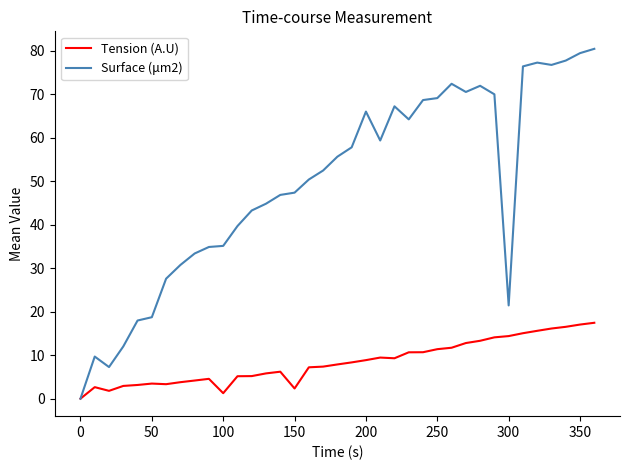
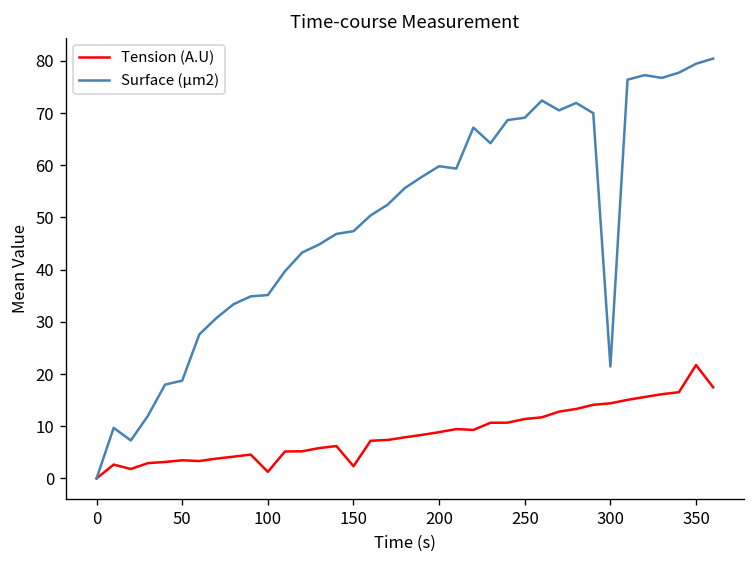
  {
    "Tension (A.U)": {
      "50": 3,
      "100": 1,
      "150": 2,
      "200": 9,
      "250": 11,
      "300": 14,
-     "350": 17
+     "350": 22
    },
    "Surface (μm2)": {
      "50": 19,
      "100": 35,
      "150": 47,
-     "200": 66,
+     "200": 60,
      "250": 69,
      "300": 21,
      "350": 79
    }
  }
